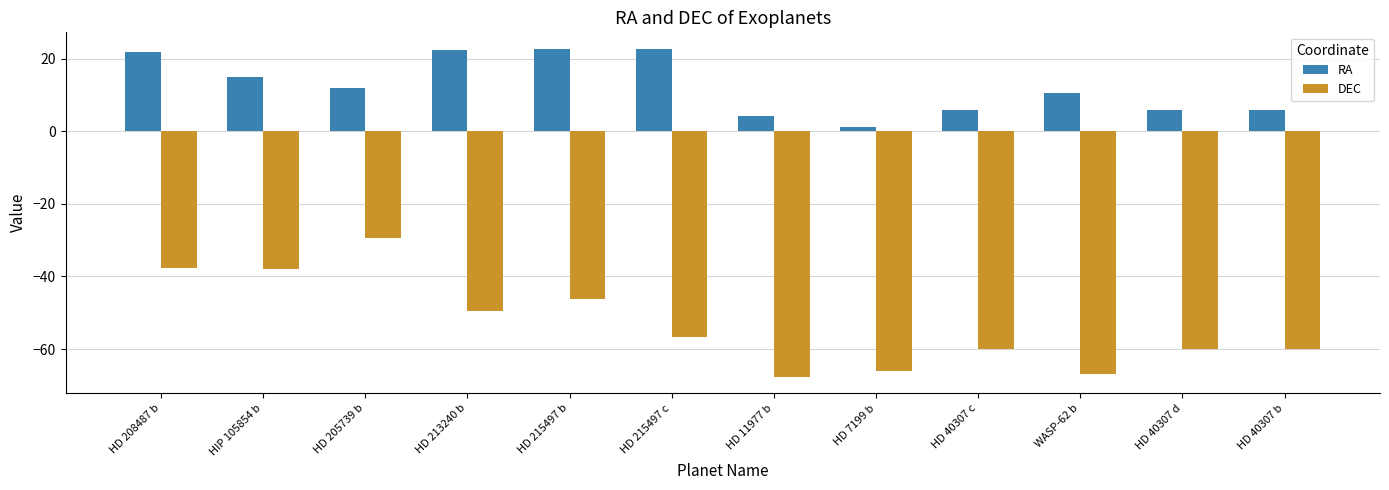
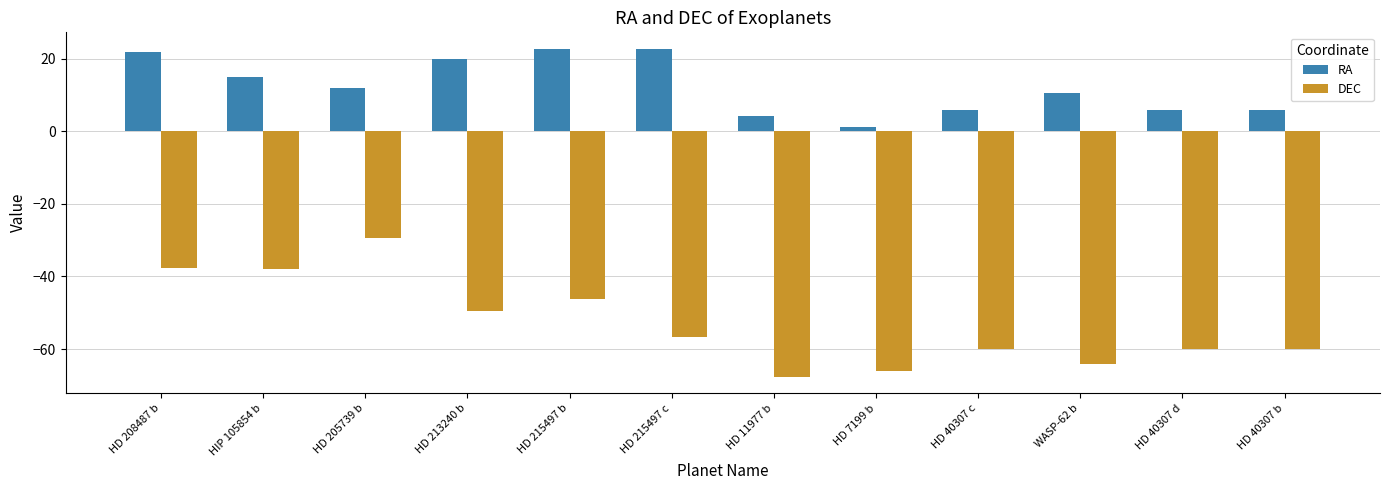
  {
    "RA": {
      "HD 208487 b": 22,
      "HIP 105854 b": 15,
      "HD 205739 b": 12,
-     "HD 213240 b": 23,
+     "HD 213240 b": 20,
      "HD 215497 b": 23,
      "HD 215497 c": 23,
      "HD 11977 b": 4,
      "HD 7199 b": 1,
      "HD 40307 c": 6,
      "WASP-62 b": 10,
      "HD 40307 d": 6,
      "HD 40307 b": 6
    },
    "DEC": {
      "HD 208487 b": -38,
      "HIP 105854 b": -38,
      "HD 205739 b": -29,
      "HD 213240 b": -49,
      "HD 215497 b": -46,
      "HD 215497 c": -57,
      "HD 11977 b": -68,
      "HD 7199 b": -66,
      "HD 40307 c": -60,
-     "WASP-62 b": -67,
+     "WASP-62 b": -64,
      "HD 40307 d": -60,
      "HD 40307 b": -60
    }
  }
